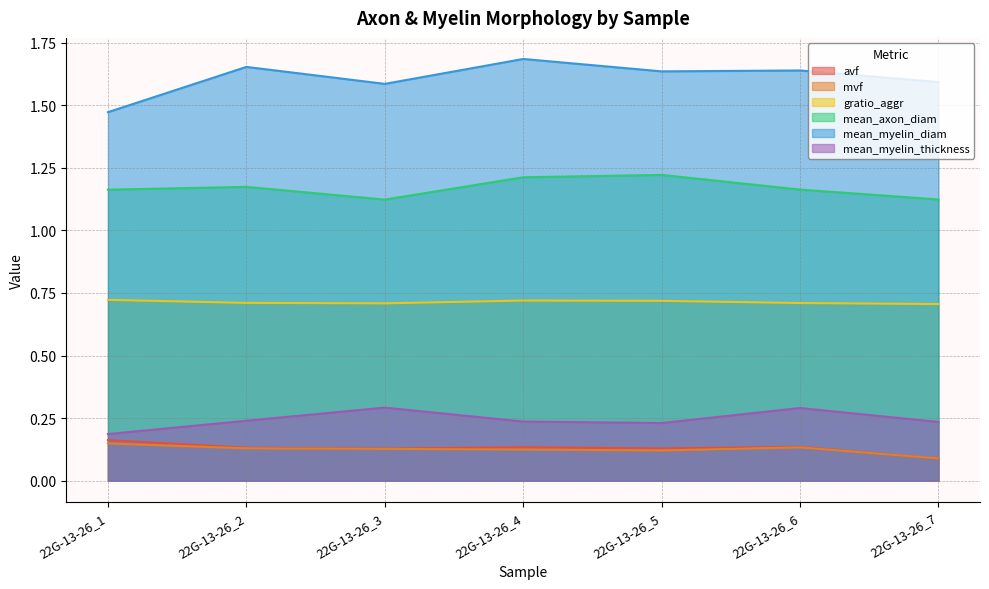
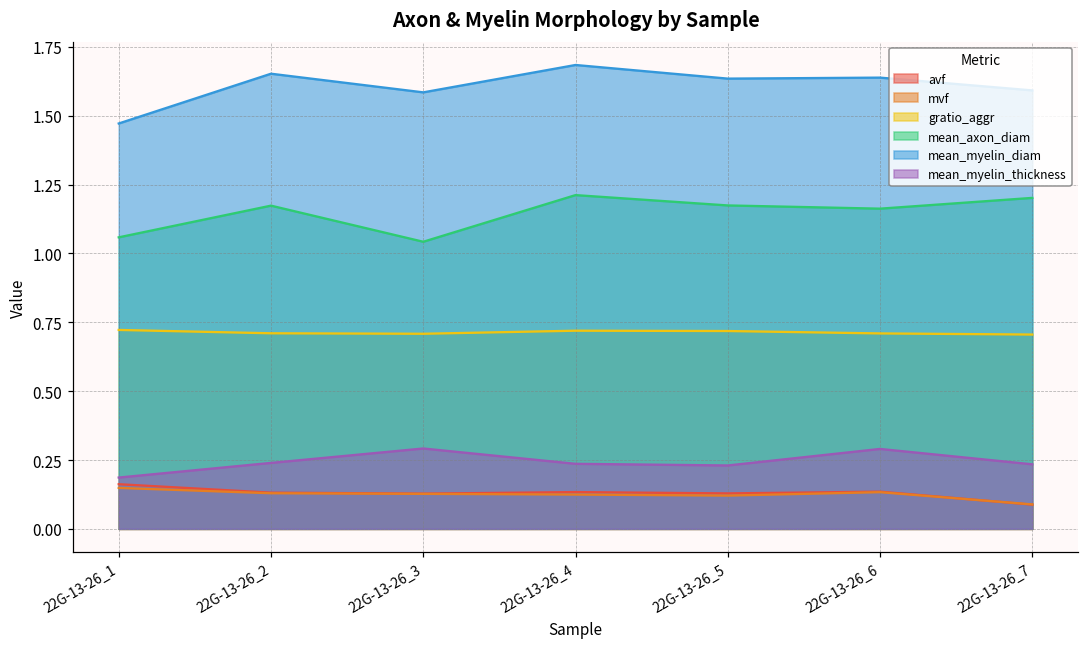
  {
    "gratio_aggr": {
      "22G-13-26_1": 0.72,
      "22G-13-26_2": 0.71,
      "22G-13-26_3": 0.71,
      "22G-13-26_4": 0.72,
      "22G-13-26_5": 0.72,
      "22G-13-26_6": 0.71,
      "22G-13-26_7": 0.71
    },
    "mean_axon_diam": {
-     "22G-13-26_1": 1.16,
+     "22G-13-26_1": 1.06,
      "22G-13-26_2": 1.17,
-     "22G-13-26_3": 1.12,
+     "22G-13-26_3": 1.04,
      "22G-13-26_4": 1.21,
-     "22G-13-26_5": 1.22,
+     "22G-13-26_5": 1.17,
      "22G-13-26_6": 1.16,
-     "22G-13-26_7": 1.12
+     "22G-13-26_7": 1.20
    },
    "mean_myelin_diam": {
      "22G-13-26_1": 1.47,
      "22G-13-26_2": 1.65,
      "22G-13-26_3": 1.58,
      "22G-13-26_4": 1.68,
      "22G-13-26_5": 1.63,
      "22G-13-26_6": 1.64
    },
    "mean_myelin_thickness": {
      "22G-13-26_1": 0.19,
      "22G-13-26_2": 0.24,
      "22G-13-26_3": 0.29,
      "22G-13-26_4": 0.24,
      "22G-13-26_5": 0.23,
      "22G-13-26_6": 0.29,
      "22G-13-26_7": 0.23
    }
  }
